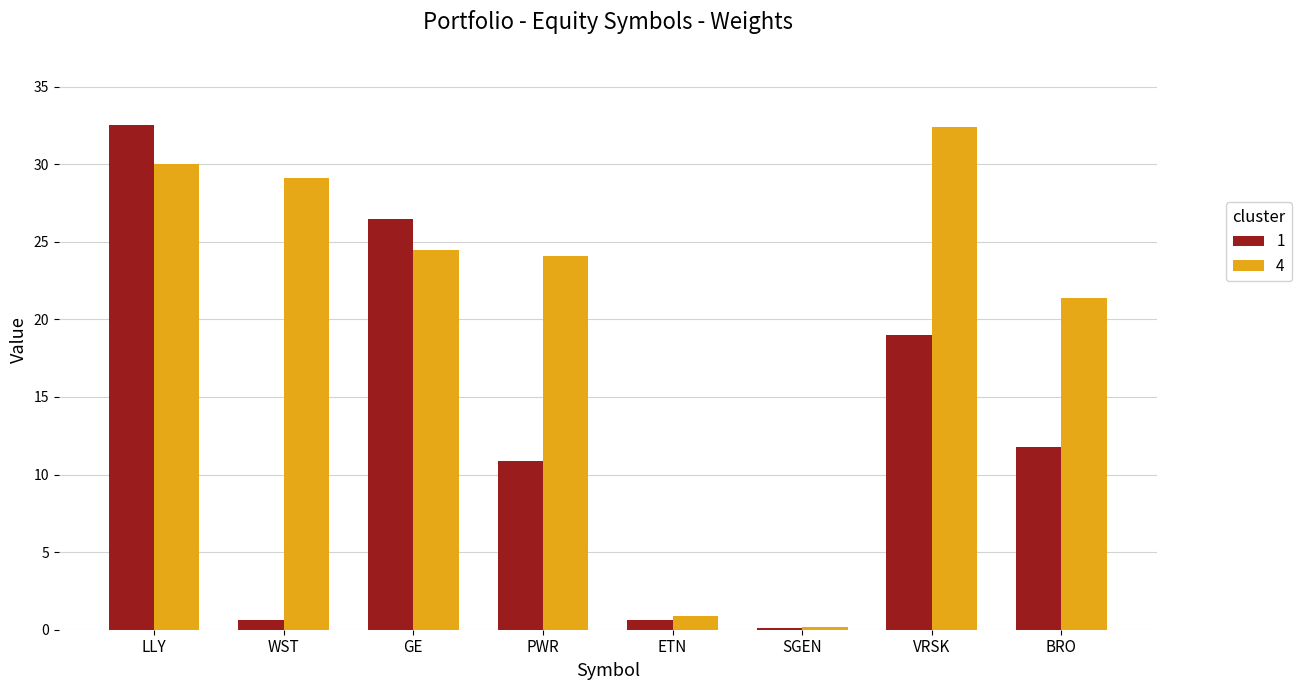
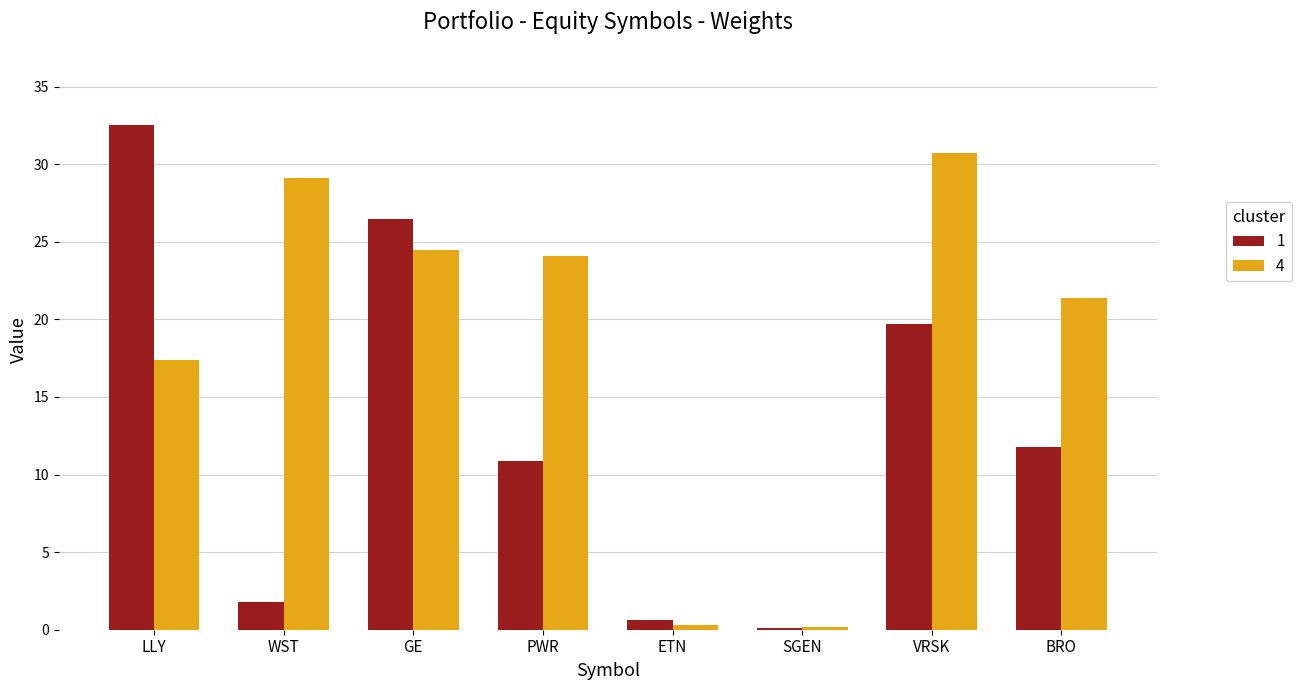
  {
    "1": {
      "LLY": 32.5,
-     "WST": 0.6,
+     "WST": 1.8,
      "GE": 26.5,
      "PWR": 10.9,
      "ETN": 0.6,
-     "VRSK": 19.0,
+     "VRSK": 19.7,
      "BRO": 11.8
    },
    "4": {
-     "LLY": 30.0,
+     "LLY": 17.4,
      "WST": 29.1,
      "GE": 24.5,
      "PWR": 24.1,
-     "ETN": 0.9,
+     "ETN": 0.3,
      "SGEN": 0.2,
-     "VRSK": 32.4,
+     "VRSK": 30.7,
      "BRO": 21.4
    }
  }
